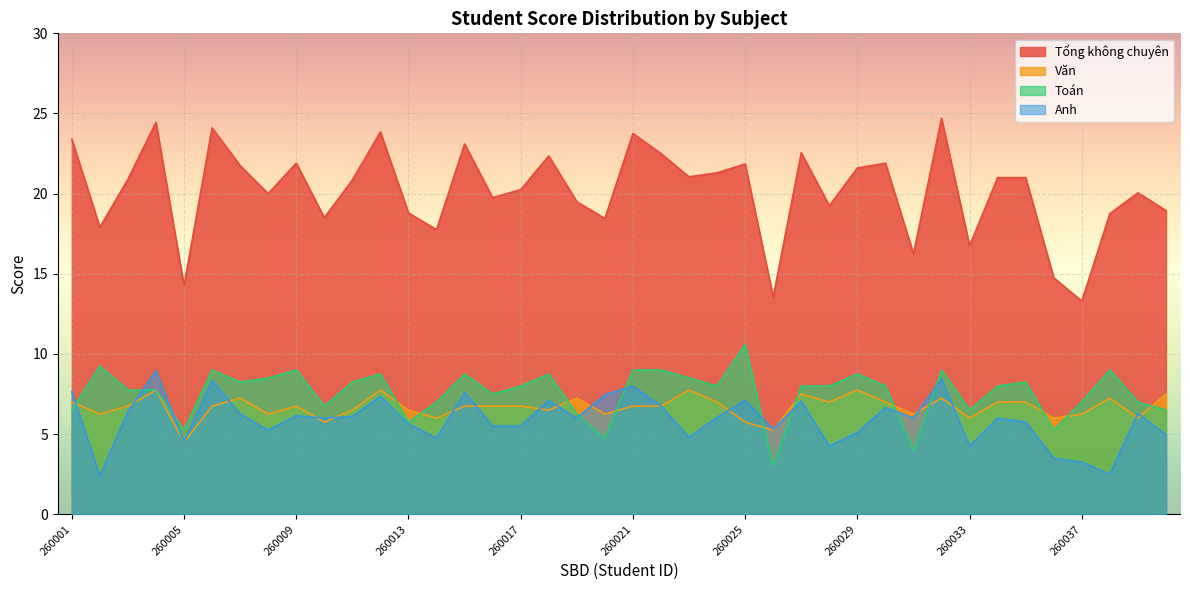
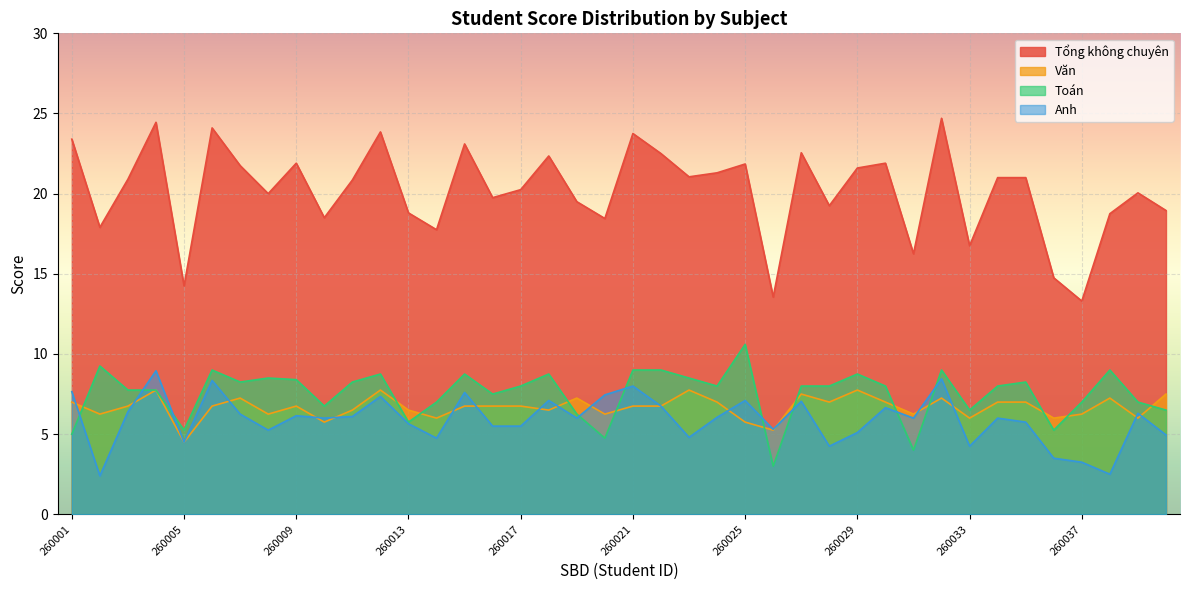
  {
    "Tổng không chuyên": {
      "260001": 23.4,
      "260005": 14.3,
      "260009": 21.9,
      "260013": 18.8,
      "260017": 20.3,
      "260021": 23.8,
      "260025": 21.9,
      "260029": 21.6,
      "260033": 16.8,
      "260037": 13.3
    },
    "Văn": {
      "260001": 7.0,
      "260009": 6.8,
      "260013": 6.5,
      "260017": 6.8,
      "260021": 6.8,
      "260025": 5.8,
      "260029": 7.8,
      "260033": 6.0,
      "260037": 6.3
    },
    "Toán": {
-     "260001": 6.5,
+     "260001": 5.0,
      "260005": 5.3,
-     "260009": 9.0,
+     "260009": 8.4,
      "260017": 8.0,
      "260021": 9.0,
      "260025": 10.6,
      "260029": 8.8,
      "260033": 6.5,
      "260037": 7.0
    },
    "Anh": {
      "260001": 7.7,
      "260009": 6.2,
      "260017": 5.5,
      "260021": 8.0,
      "260025": 7.1,
      "260029": 5.1,
      "260033": 4.3,
      "260037": 3.3
    }
  }
